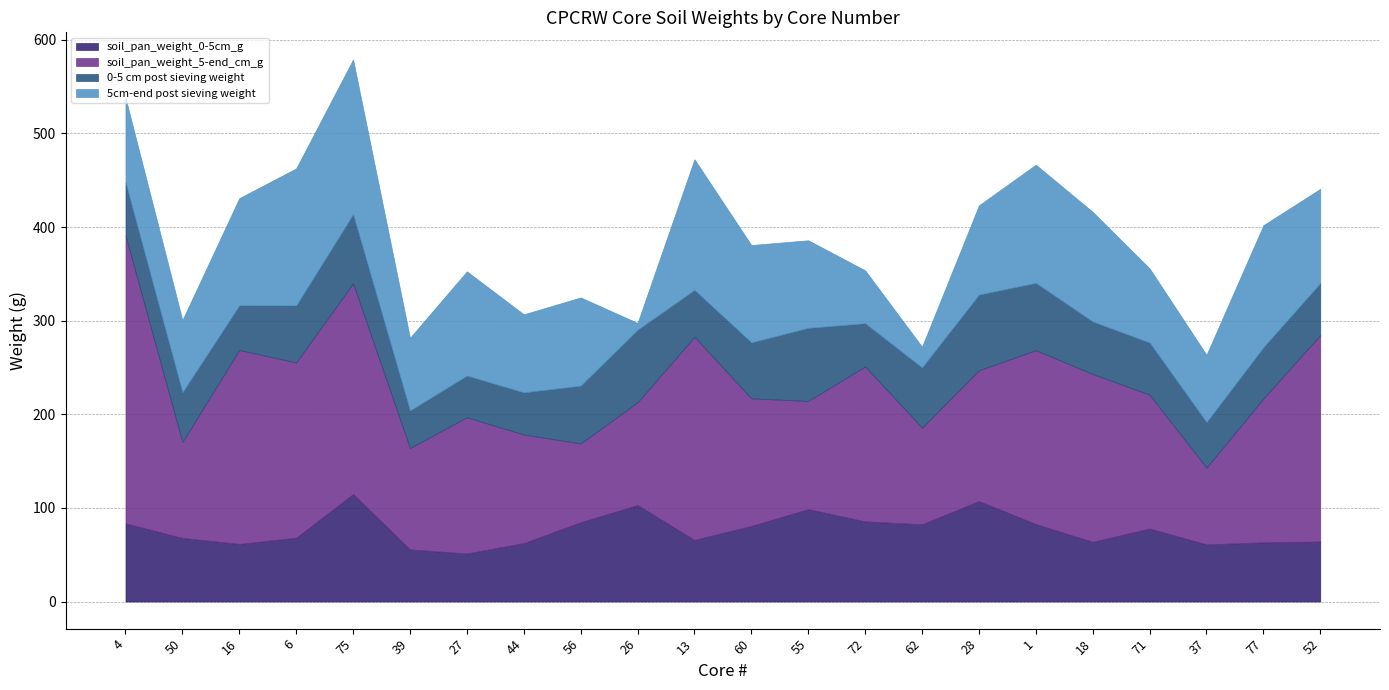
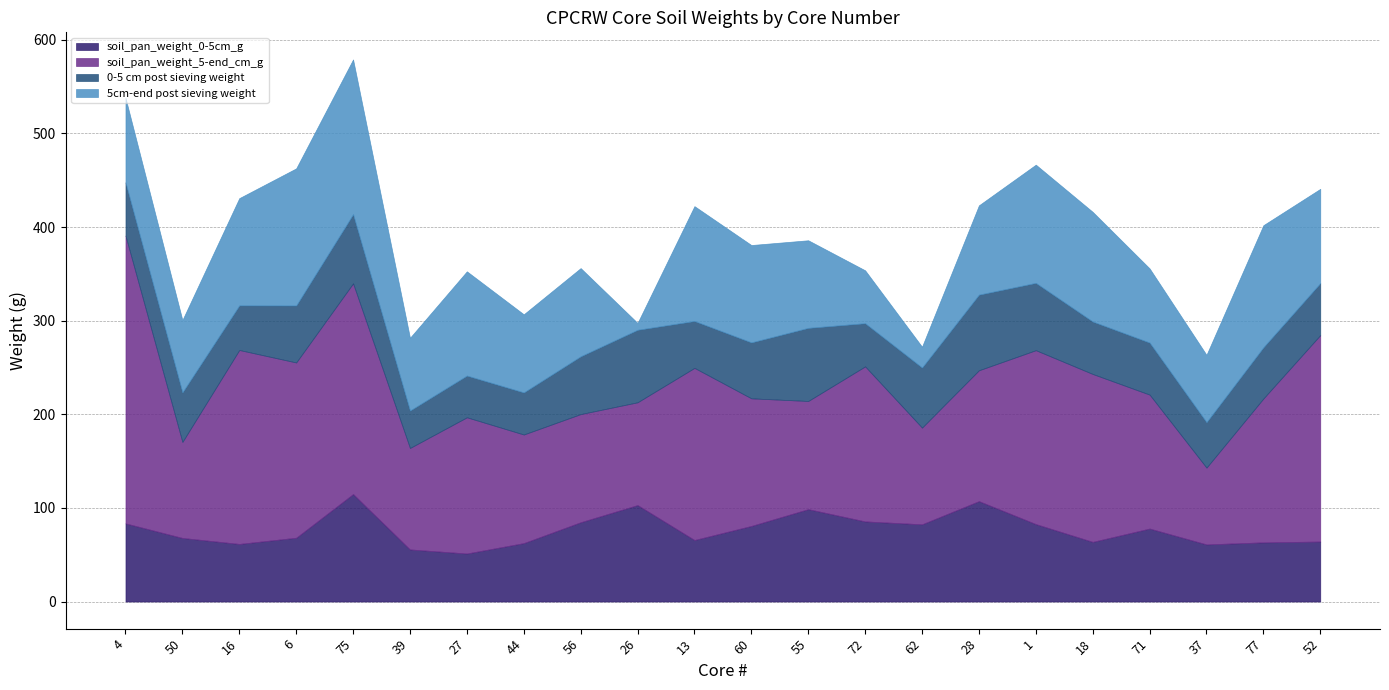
  {
    "soil_pan_weight_5-end_cm_g": {
      "4": 310,
      "50": 100,
      "16": 210,
      "6": 190,
      "75": 230,
      "39": 110,
      "27": 150,
      "44": 120,
-     "56": 80,
+     "56": 120,
      "26": 110,
-     "13": 220,
+     "13": 180,
      "60": 140,
      "55": 120,
      "72": 170,
      "62": 100,
      "28": 140,
      "1": 190,
      "18": 180,
      "71": 140,
      "37": 80,
      "77": 150,
      "52": 220
    },
    "5cm-end post sieving weight": {
      "50": 80,
      "16": 110,
      "6": 150,
      "75": 170,
      "39": 80,
      "27": 110,
      "44": 80,
      "56": 90,
      "26": 10,
-     "13": 140,
+     "13": 120,
      "60": 100,
      "55": 90,
      "72": 60,
      "62": 20,
      "28": 100,
      "1": 130,
      "18": 120,
      "71": 80,
      "37": 70,
      "77": 130,
      "52": 100
    }
  }
